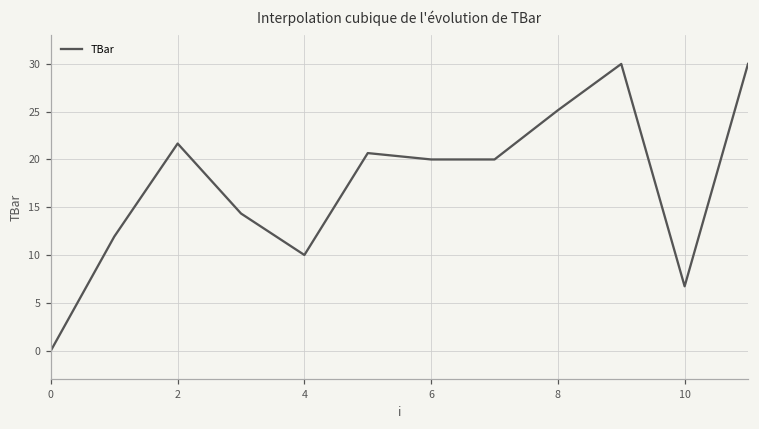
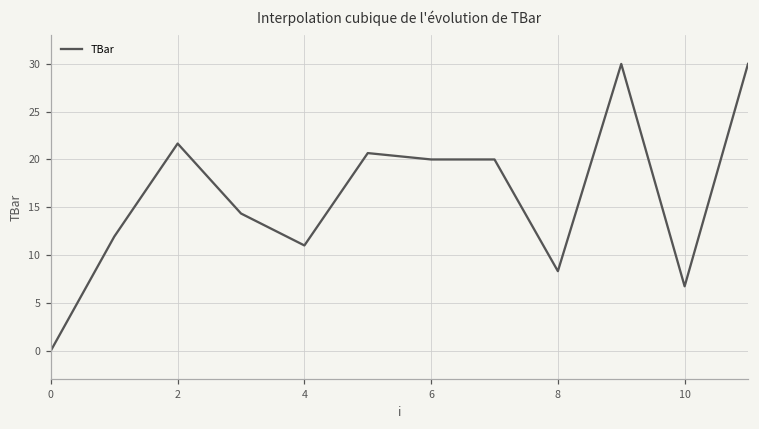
  {
    "0": 0,
    "2": 22,
-   "4": 10,
+   "4": 11,
    "6": 20,
-   "8": 25,
+   "8": 8,
    "10": 7
  }
